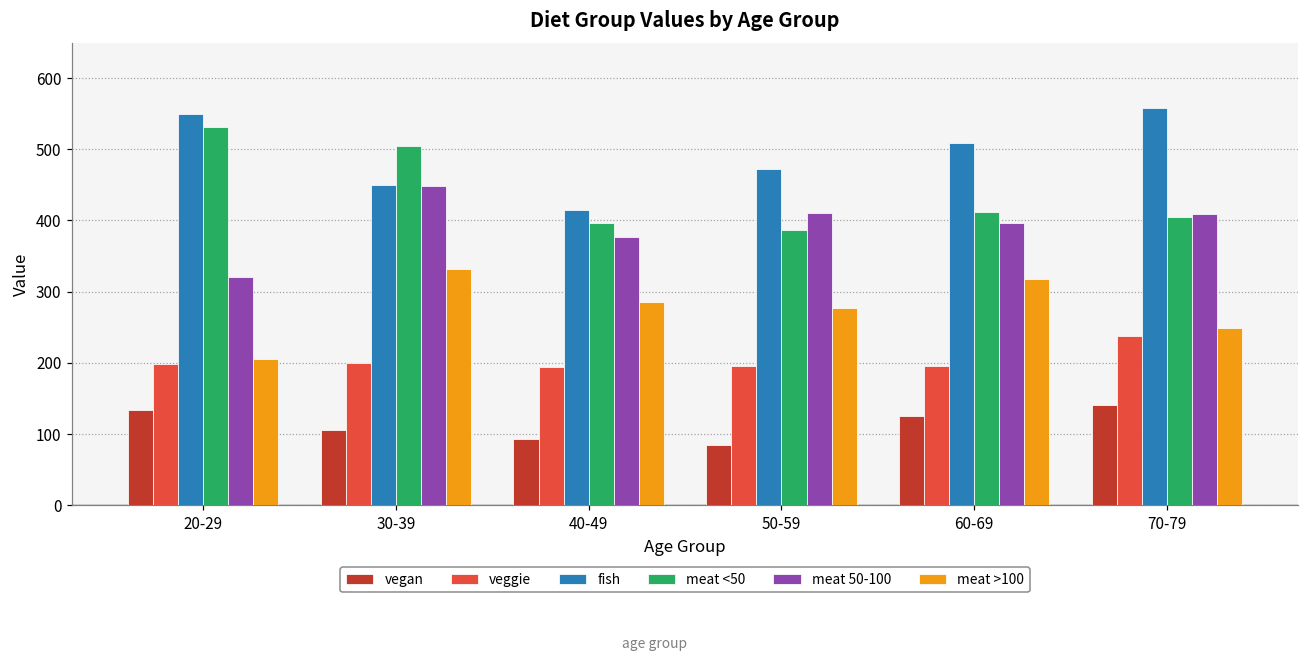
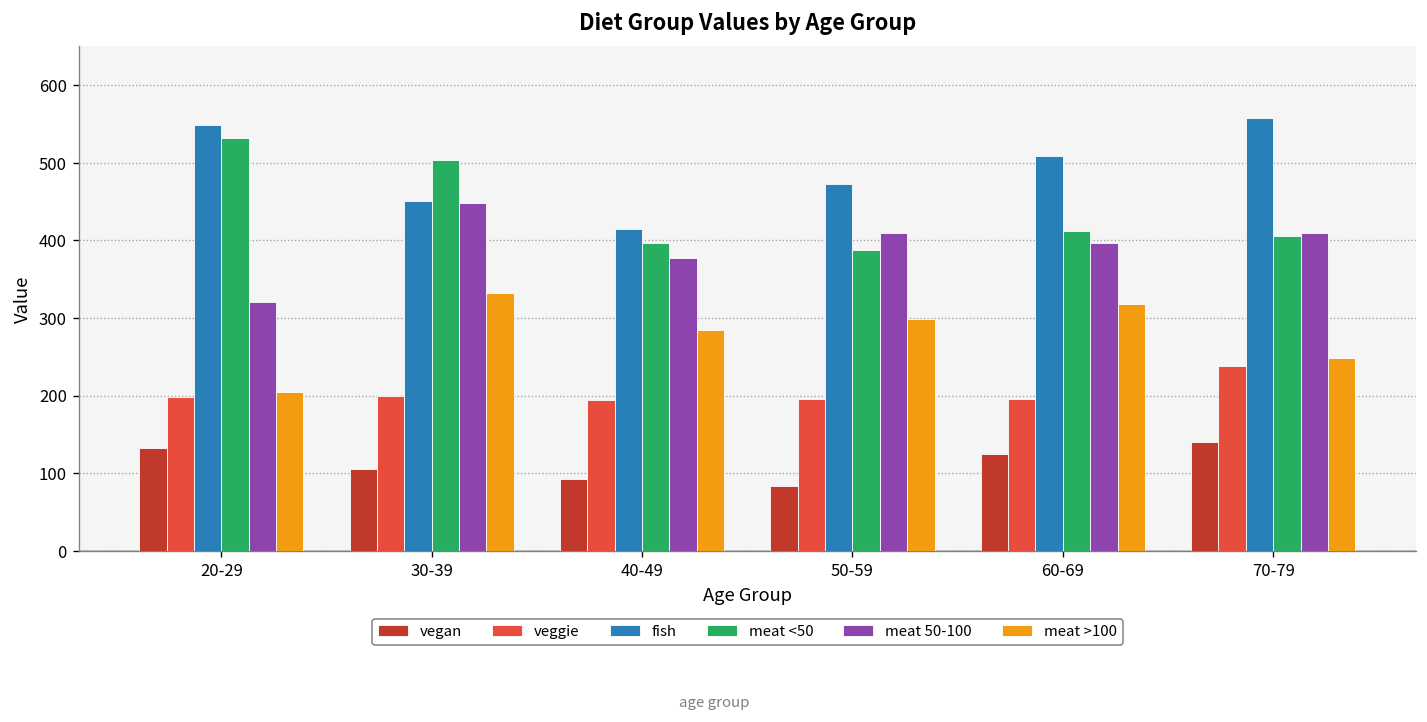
  {
    "fish": {
      "20-29": 550,
      "30-39": 450,
      "40-49": 420,
      "50-59": 470,
      "60-69": 510,
      "70-79": 560
    },
    "meat <50": {
      "20-29": 530,
      "30-39": 500,
      "40-49": 400,
      "50-59": 390,
      "60-69": 410,
      "70-79": 410
    },
    "meat 50-100": {
      "20-29": 320,
      "30-39": 450,
      "40-49": 380,
      "50-59": 410,
      "60-69": 400,
      "70-79": 410
    },
    "meat >100": {
      "20-29": 210,
      "30-39": 330,
      "40-49": 290,
-     "50-59": 280,
+     "50-59": 300,
      "60-69": 320,
      "70-79": 250
    }
  }
